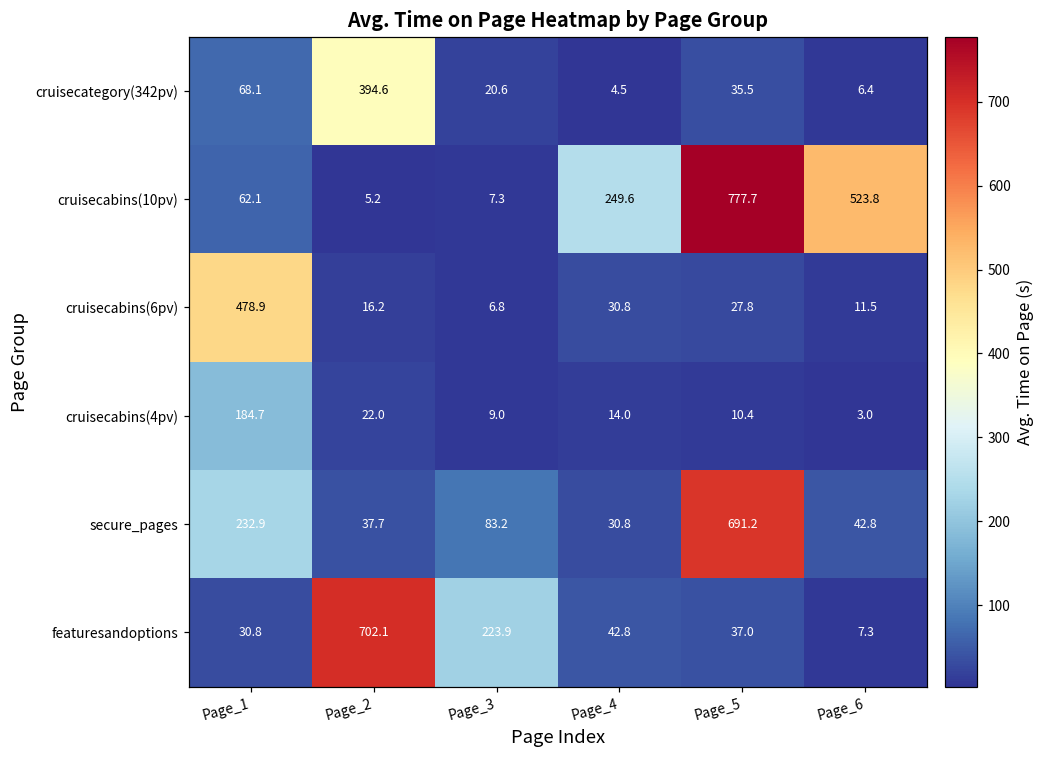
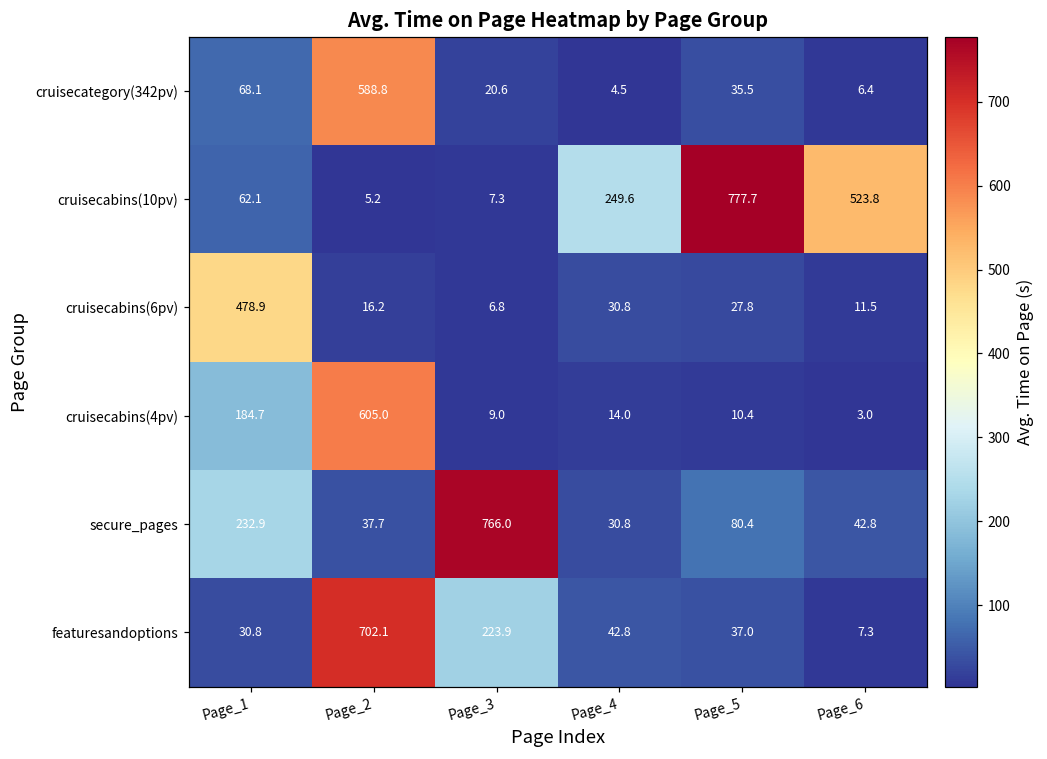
  {
    "cruisecategory(342pv)": {
      "Page_1": 68.1,
-     "Page_2": 394.6,
+     "Page_2": 588.8,
      "Page_3": 20.6,
      "Page_4": 4.5,
      "Page_5": 35.5,
      "Page_6": 6.4
    },
    "cruisecabins(10pv)": {
      "Page_1": 62.1,
      "Page_2": 5.2,
      "Page_3": 7.3,
      "Page_4": 249.6,
      "Page_5": 777.7,
      "Page_6": 523.8
    },
    "cruisecabins(6pv)": {
      "Page_1": 478.9,
      "Page_2": 16.2,
      "Page_3": 6.8,
      "Page_4": 30.8,
      "Page_5": 27.8,
      "Page_6": 11.5
    },
    "cruisecabins(4pv)": {
      "Page_1": 184.7,
-     "Page_2": 22.0,
+     "Page_2": 605.0,
      "Page_3": 9.0,
      "Page_4": 14.0,
      "Page_5": 10.4,
      "Page_6": 3.0
    },
    "secure_pages": {
      "Page_1": 232.9,
      "Page_2": 37.7,
-     "Page_3": 83.2,
+     "Page_3": 766.0,
      "Page_4": 30.8,
-     "Page_5": 691.2,
+     "Page_5": 80.4,
      "Page_6": 42.8
    },
    "featuresandoptions": {
      "Page_1": 30.8,
      "Page_2": 702.1,
      "Page_3": 223.9,
      "Page_4": 42.8,
      "Page_5": 37.0,
      "Page_6": 7.3
    }
  }
